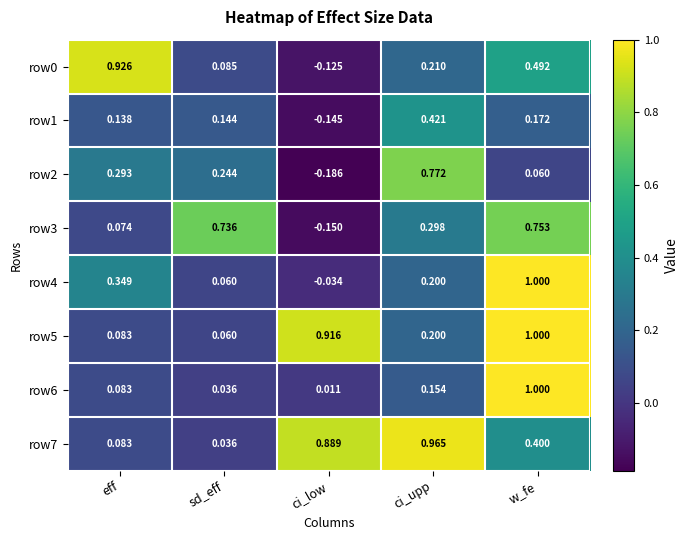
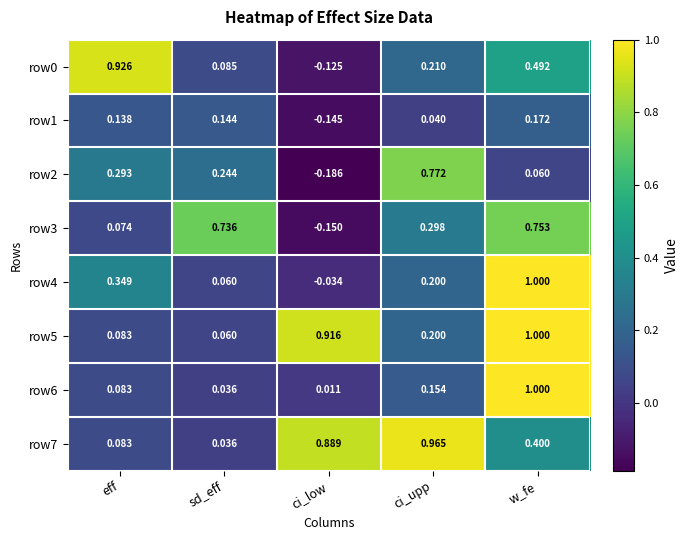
  {
    "row0": {
      "eff": 0.926,
      "sd_eff": 0.085,
      "ci_low": -0.125,
      "ci_upp": 0.210,
      "w_fe": 0.492
    },
    "row1": {
      "eff": 0.138,
      "sd_eff": 0.144,
      "ci_low": -0.145,
-     "ci_upp": 0.421,
+     "ci_upp": 0.040,
      "w_fe": 0.172
    },
    "row2": {
      "eff": 0.293,
      "sd_eff": 0.244,
      "ci_low": -0.186,
      "ci_upp": 0.772,
      "w_fe": 0.060
    },
    "row3": {
      "eff": 0.074,
      "sd_eff": 0.736,
      "ci_low": -0.150,
      "ci_upp": 0.298,
      "w_fe": 0.753
    },
    "row4": {
      "eff": 0.349,
      "sd_eff": 0.060,
      "ci_low": -0.034,
      "ci_upp": 0.200,
      "w_fe": 1.000
    },
    "row5": {
      "eff": 0.083,
      "sd_eff": 0.060,
      "ci_low": 0.916,
      "ci_upp": 0.200,
      "w_fe": 1.000
    },
    "row6": {
      "eff": 0.083,
      "sd_eff": 0.036,
      "ci_low": 0.011,
      "ci_upp": 0.154,
      "w_fe": 1.000
    },
    "row7": {
      "eff": 0.083,
      "sd_eff": 0.036,
      "ci_low": 0.889,
      "ci_upp": 0.965,
      "w_fe": 0.400
    }
  }
